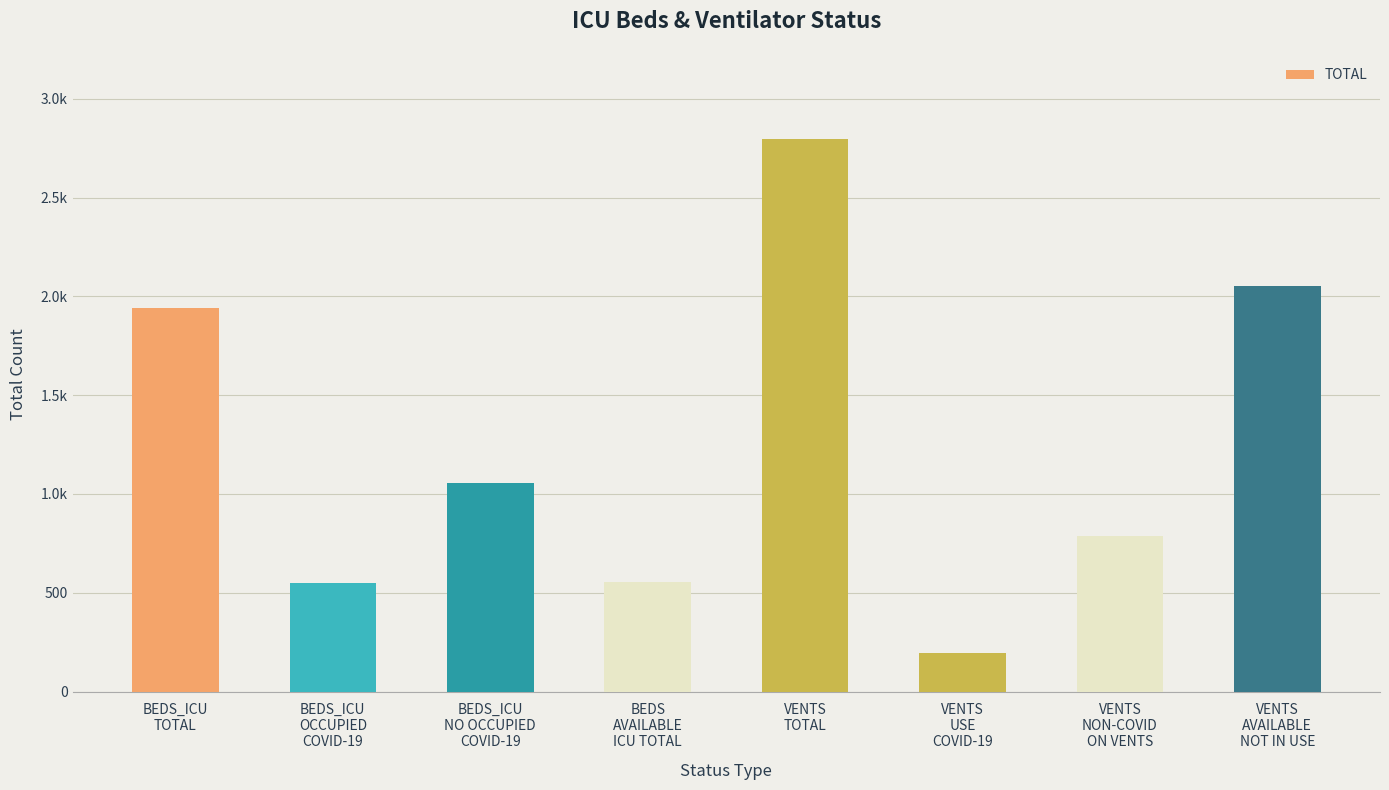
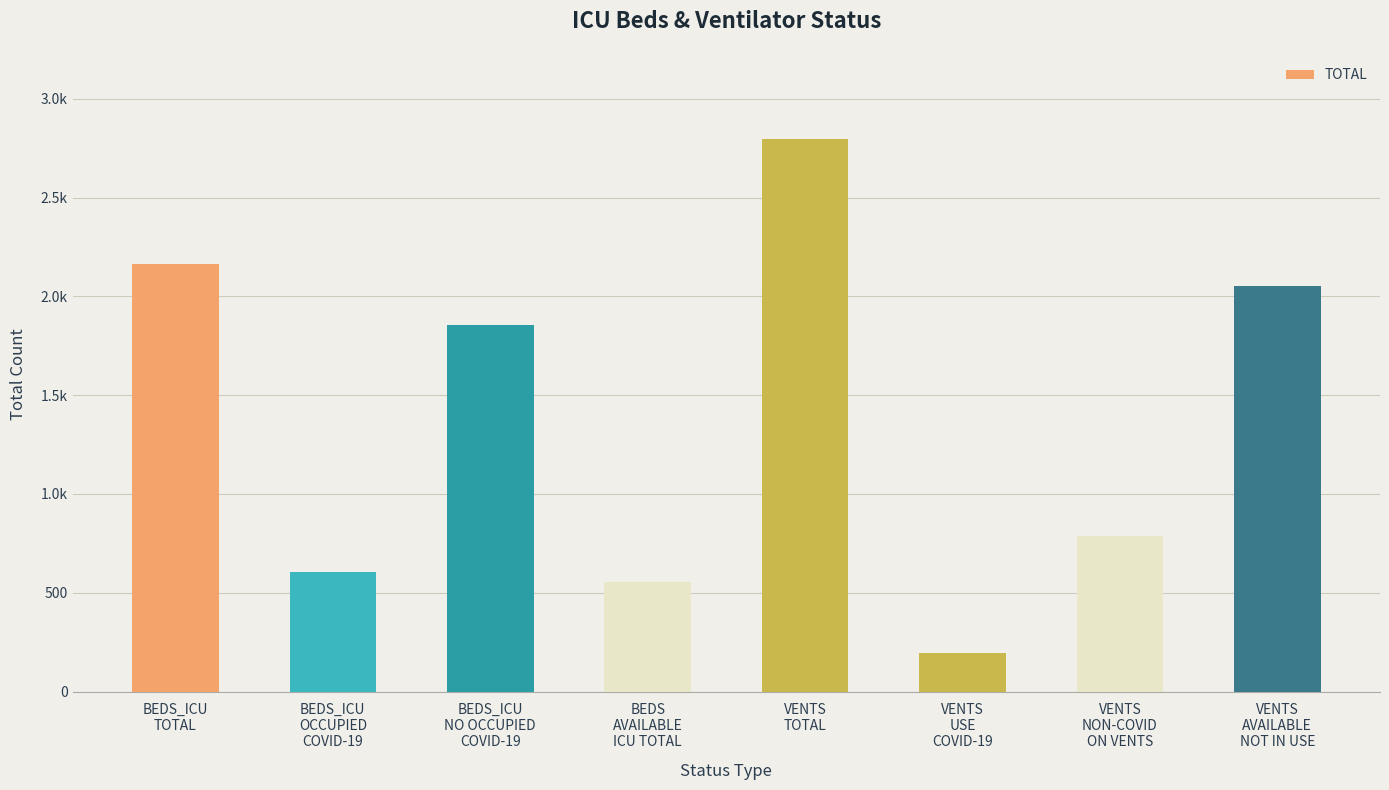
  {
-   "BEDS_ICU TOTAL": 1940,
-   "BEDS_ICU OCCUPIED COVID-19": 550,
-   "BEDS_ICU NO OCCUPIED COVID-19": 1060,
+   "BEDS_ICU TOTAL": 2160,
+   "BEDS_ICU OCCUPIED COVID-19": 610,
+   "BEDS_ICU NO OCCUPIED COVID-19": 1860,
    "BEDS AVAILABLE ICU TOTAL": 560,
    "VENTS TOTAL": 2800,
    "VENTS USE COVID-19": 200,
    "VENTS NON-COVID ON VENTS": 790,
    "VENTS AVAILABLE NOT IN USE": 2050
  }
